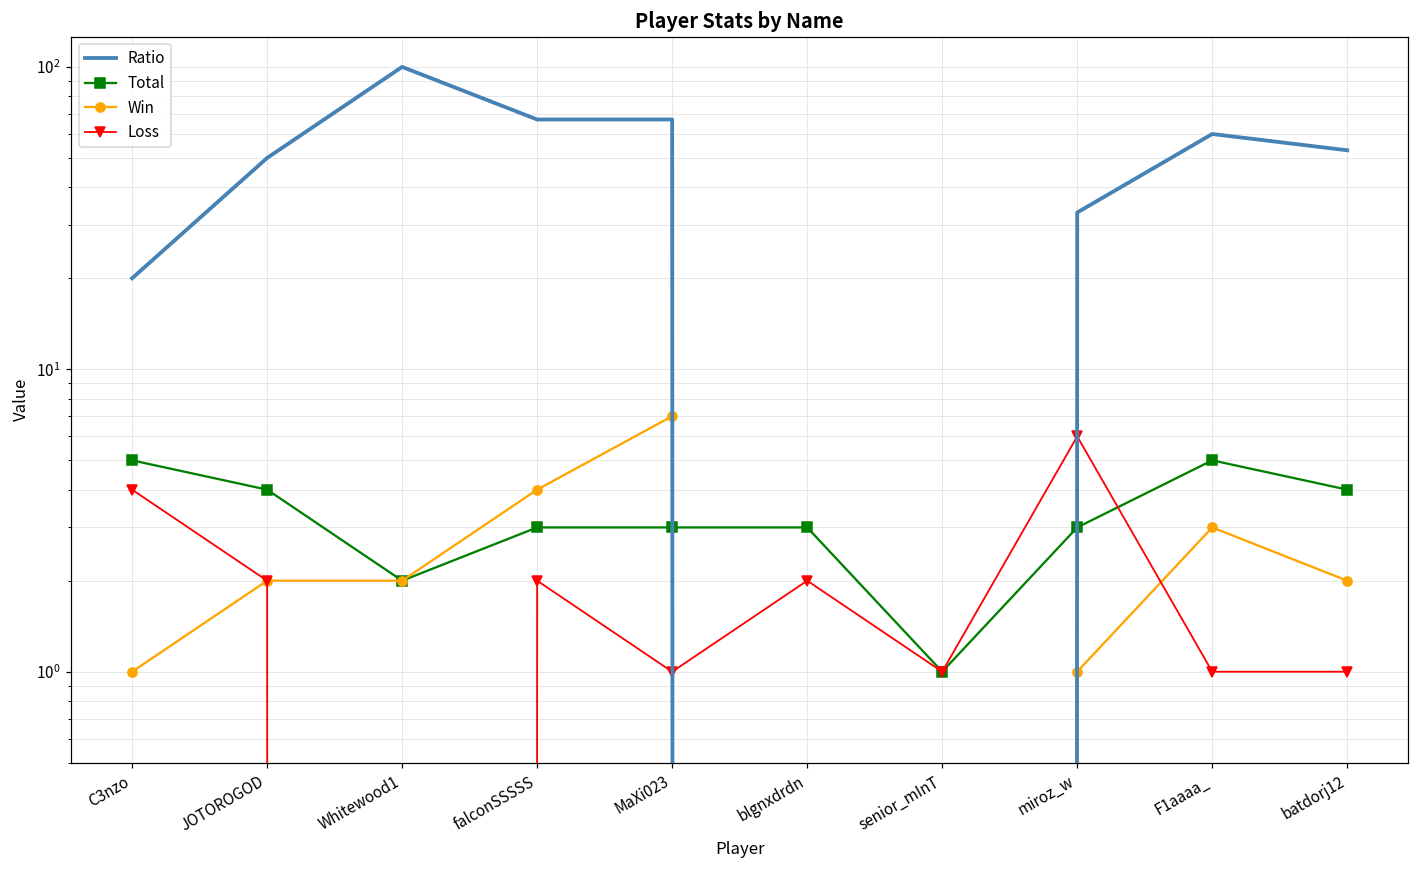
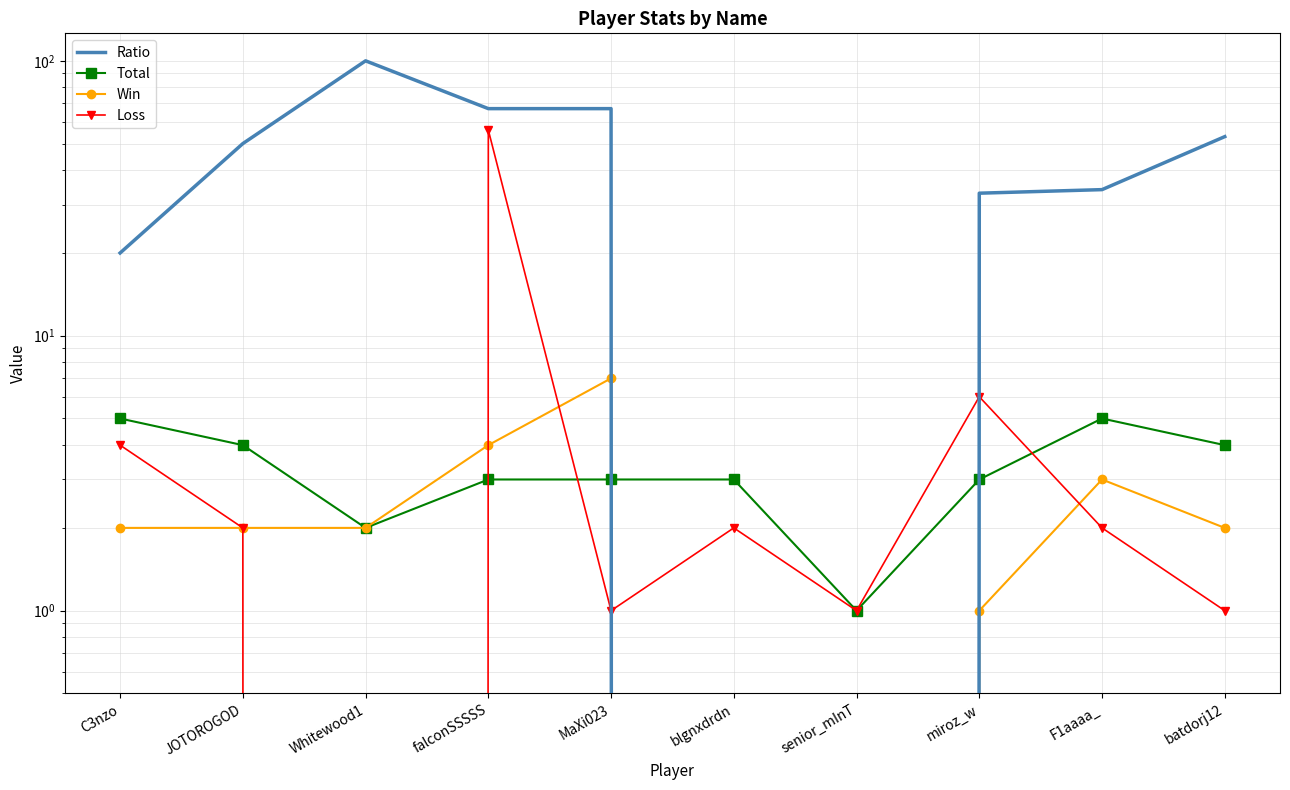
  {
    "Ratio": {
      "C3nzo": 20,
      "JOTOROGOD": 50,
      "Whitewood1": 100,
      "falconSSSSS": 67,
      "MaXi023": 67,
      "miroz_w": 33,
-     "F1aaaa_": 60,
+     "F1aaaa_": 34,
      "batdorj12": 53
    },
    "Total": {
      "C3nzo": 5,
      "JOTOROGOD": 4,
      "falconSSSSS": 3,
      "MaXi023": 3,
      "blgnxdrdn": 3,
      "miroz_w": 3,
      "F1aaaa_": 5,
      "batdorj12": 4
    },
    "Win": {
-     "C3nzo": 1,
+     "C3nzo": 2,
      "falconSSSSS": 4,
      "MaXi023": 7,
      "miroz_w": 1,
      "F1aaaa_": 3,
      "batdorj12": 2
    },
    "Loss": {
      "C3nzo": 4,
-     "falconSSSSS": 2,
+     "falconSSSSS": 56,
      "MaXi023": 1,
      "blgnxdrdn": 2,
      "miroz_w": 6,
-     "F1aaaa_": 1,
+     "F1aaaa_": 2,
      "batdorj12": 1
    }
  }
